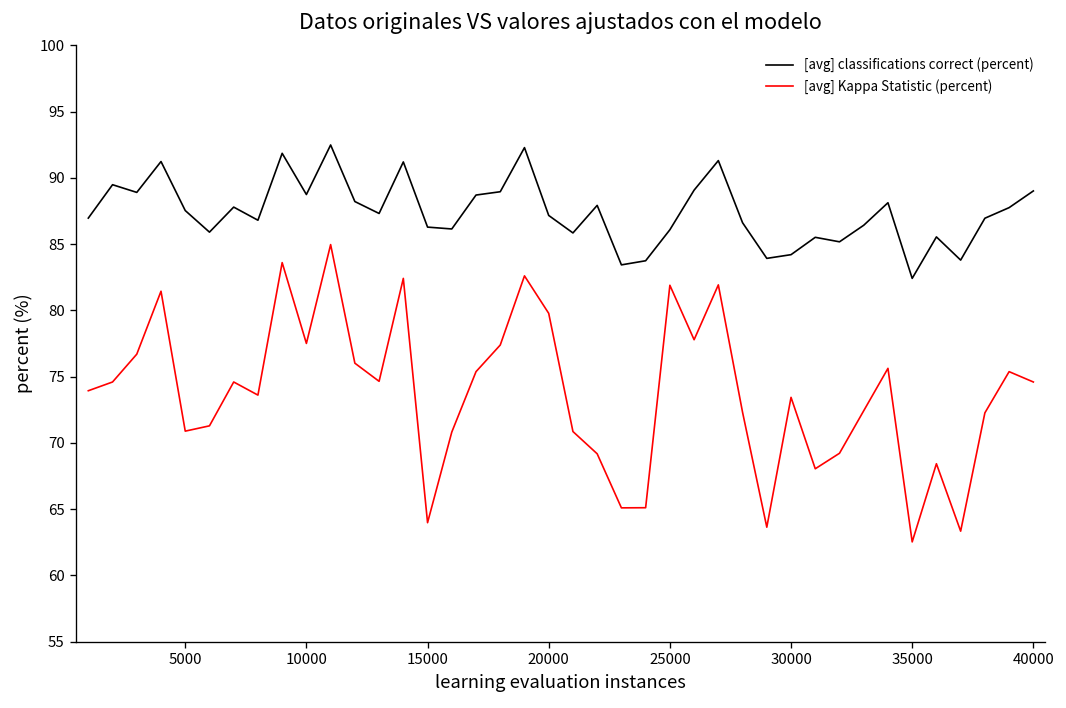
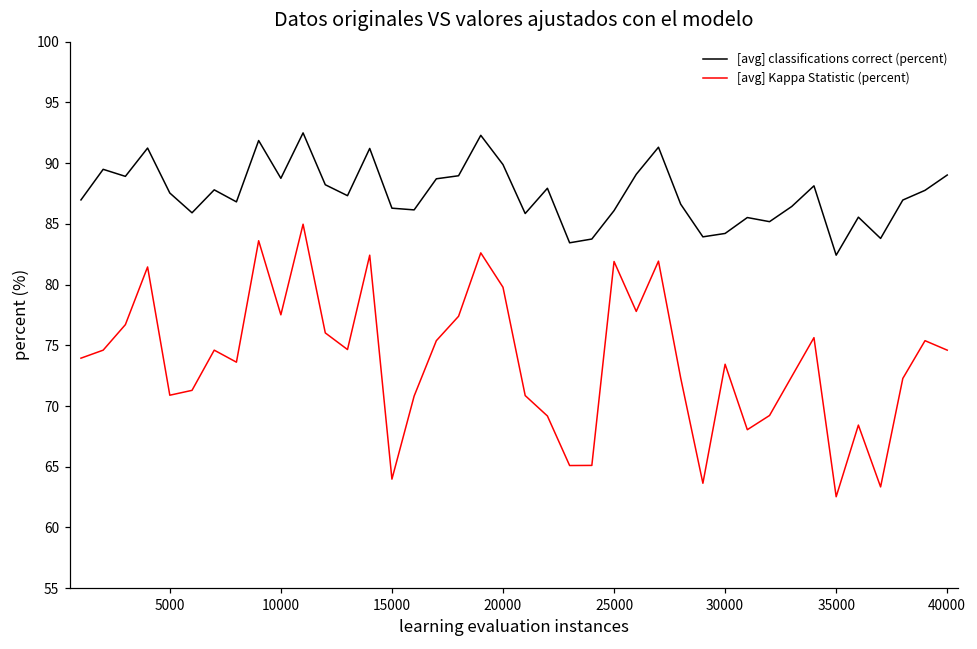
  {
    "[avg] classifications correct (percent)": {
      "5000": 87.5,
      "10000": 88.8,
      "15000": 86.3,
-     "20000": 87.2,
+     "20000": 89.9,
      "25000": 86.1,
      "30000": 84.2,
      "35000": 82.4,
      "40000": 89.0
    },
    "[avg] Kappa Statistic (percent)": {
      "5000": 70.9,
      "10000": 77.5,
      "15000": 64.0,
      "20000": 79.8,
      "25000": 81.9,
      "30000": 73.4,
      "35000": 62.5,
      "40000": 74.6
    }
  }
